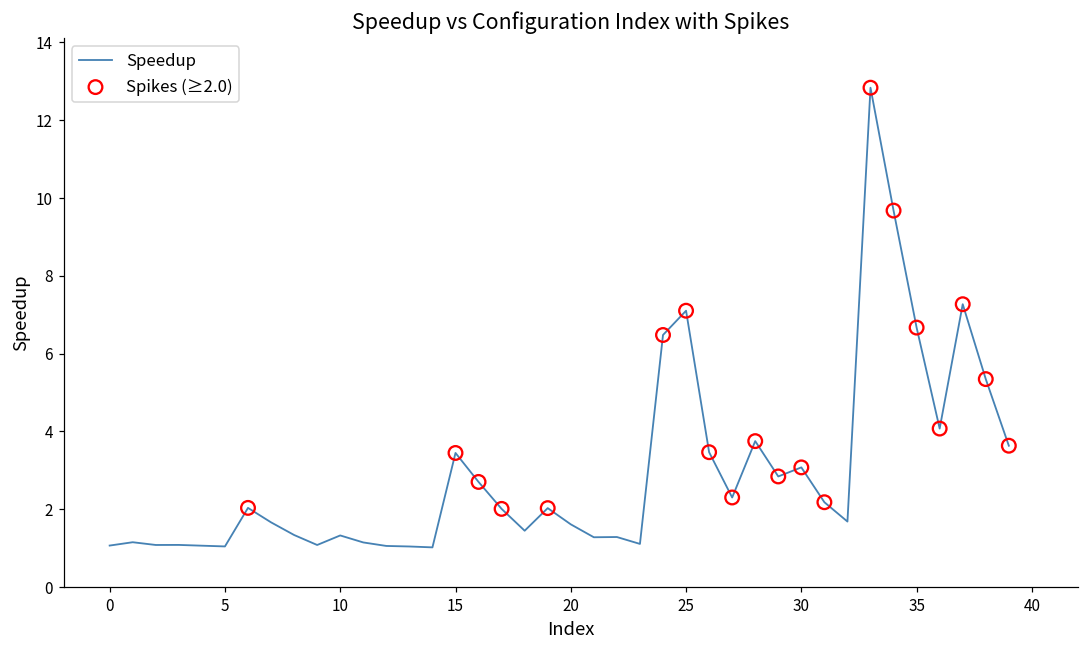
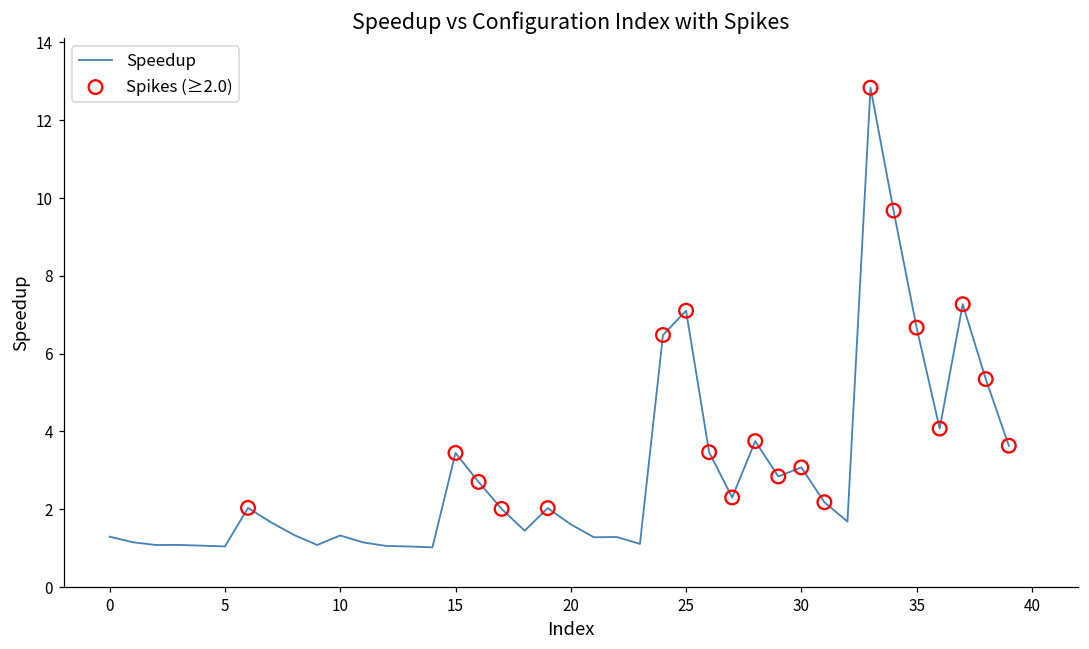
  {
    "Speedup": {
-     "0": 1.1,
+     "0": 1.3,
      "5": 1.0,
      "10": 1.3,
      "20": 1.6
    }
  }
